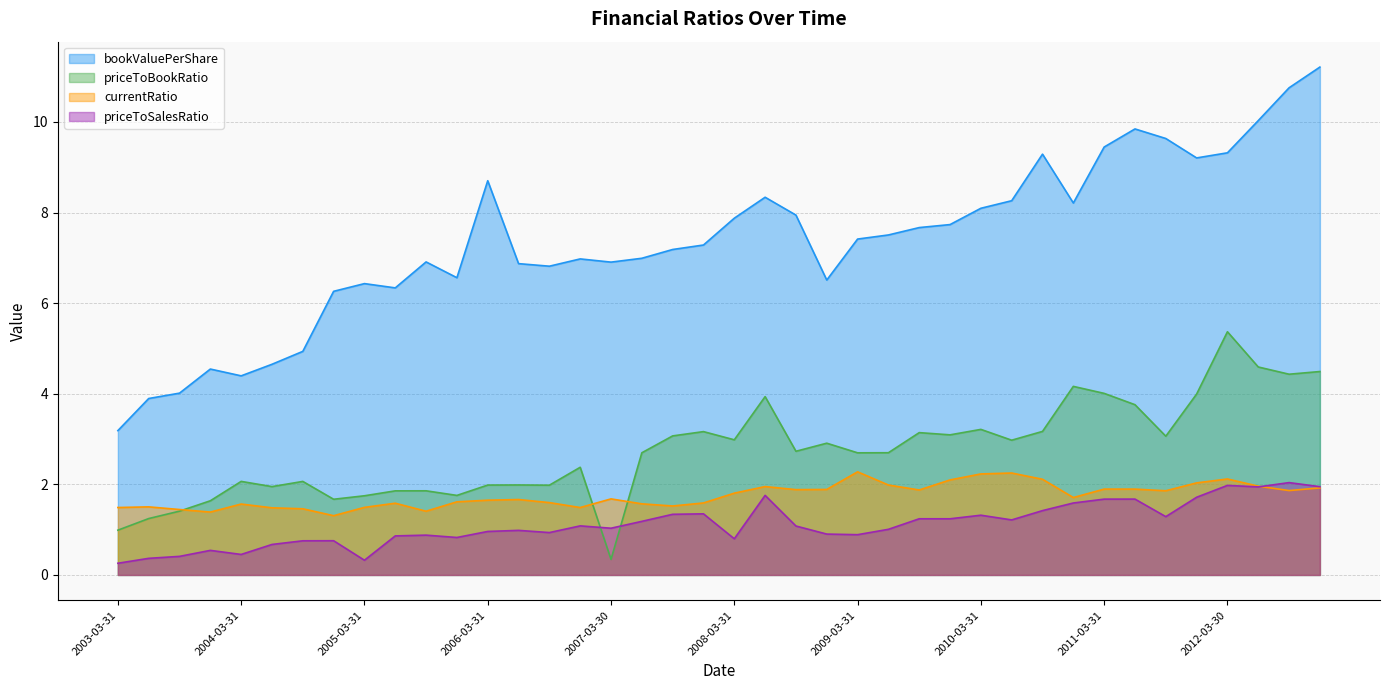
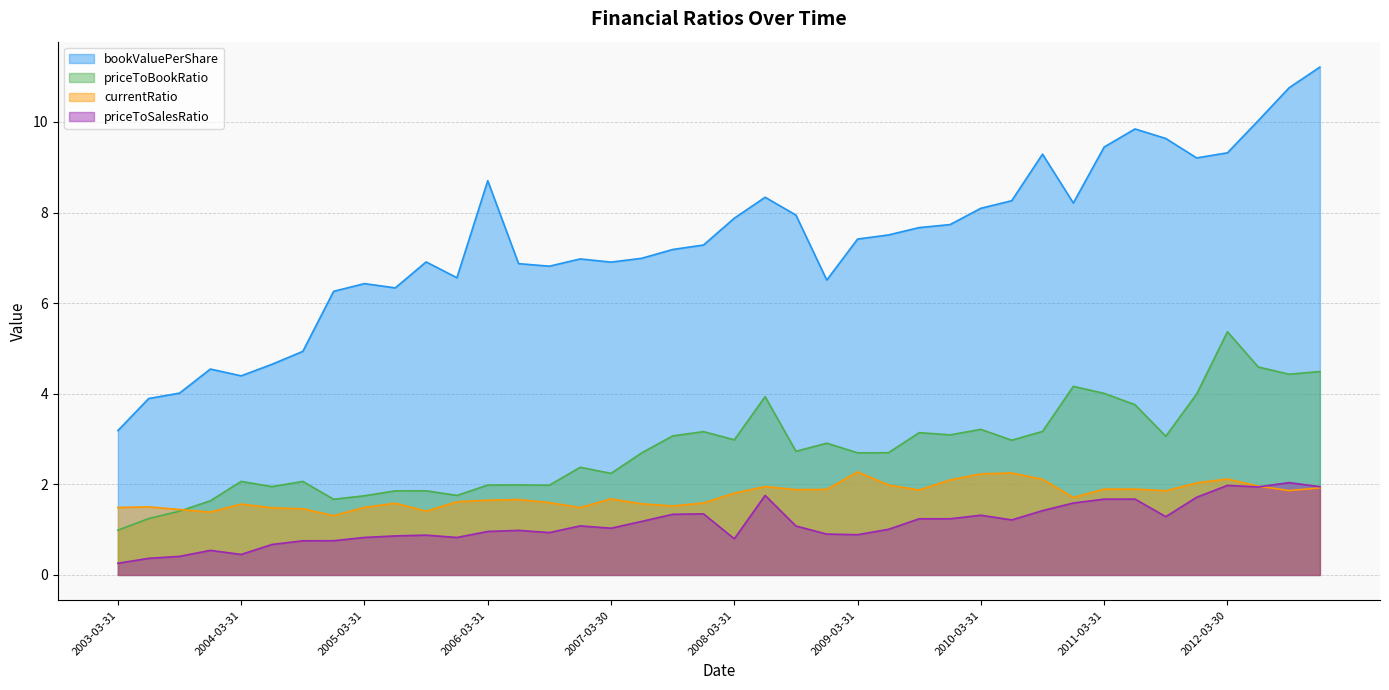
  {
    "bookValuePerShare": {
      "2003-03-31": 3.2,
      "2004-03-31": 4.4,
      "2005-03-31": 6.4,
      "2006-03-31": 8.7,
      "2007-03-30": 6.9,
      "2008-03-31": 7.9,
      "2009-03-31": 7.4,
      "2010-03-31": 8.1,
      "2011-03-31": 9.4,
      "2012-03-30": 9.3
    },
    "priceToBookRatio": {
      "2003-03-31": 1.0,
      "2004-03-31": 2.1,
      "2005-03-31": 1.7,
      "2006-03-31": 2.0,
-     "2007-03-30": 0.3,
+     "2007-03-30": 2.2,
      "2008-03-31": 3.0,
      "2009-03-31": 2.7,
      "2010-03-31": 3.2,
      "2011-03-31": 4.0,
      "2012-03-30": 5.4
    },
    "currentRatio": {
      "2003-03-31": 1.5,
      "2004-03-31": 1.6,
      "2005-03-31": 1.5,
      "2006-03-31": 1.7,
      "2007-03-30": 1.7,
      "2008-03-31": 1.8,
      "2009-03-31": 2.3,
      "2010-03-31": 2.2,
      "2011-03-31": 1.9,
      "2012-03-30": 2.1
    },
    "priceToSalesRatio": {
      "2003-03-31": 0.3,
      "2004-03-31": 0.5,
-     "2005-03-31": 0.3,
+     "2005-03-31": 0.8,
      "2006-03-31": 1.0,
      "2007-03-30": 1.0,
      "2008-03-31": 0.8,
      "2009-03-31": 0.9,
      "2010-03-31": 1.3,
      "2011-03-31": 1.7,
      "2012-03-30": 2.0
    }
  }
